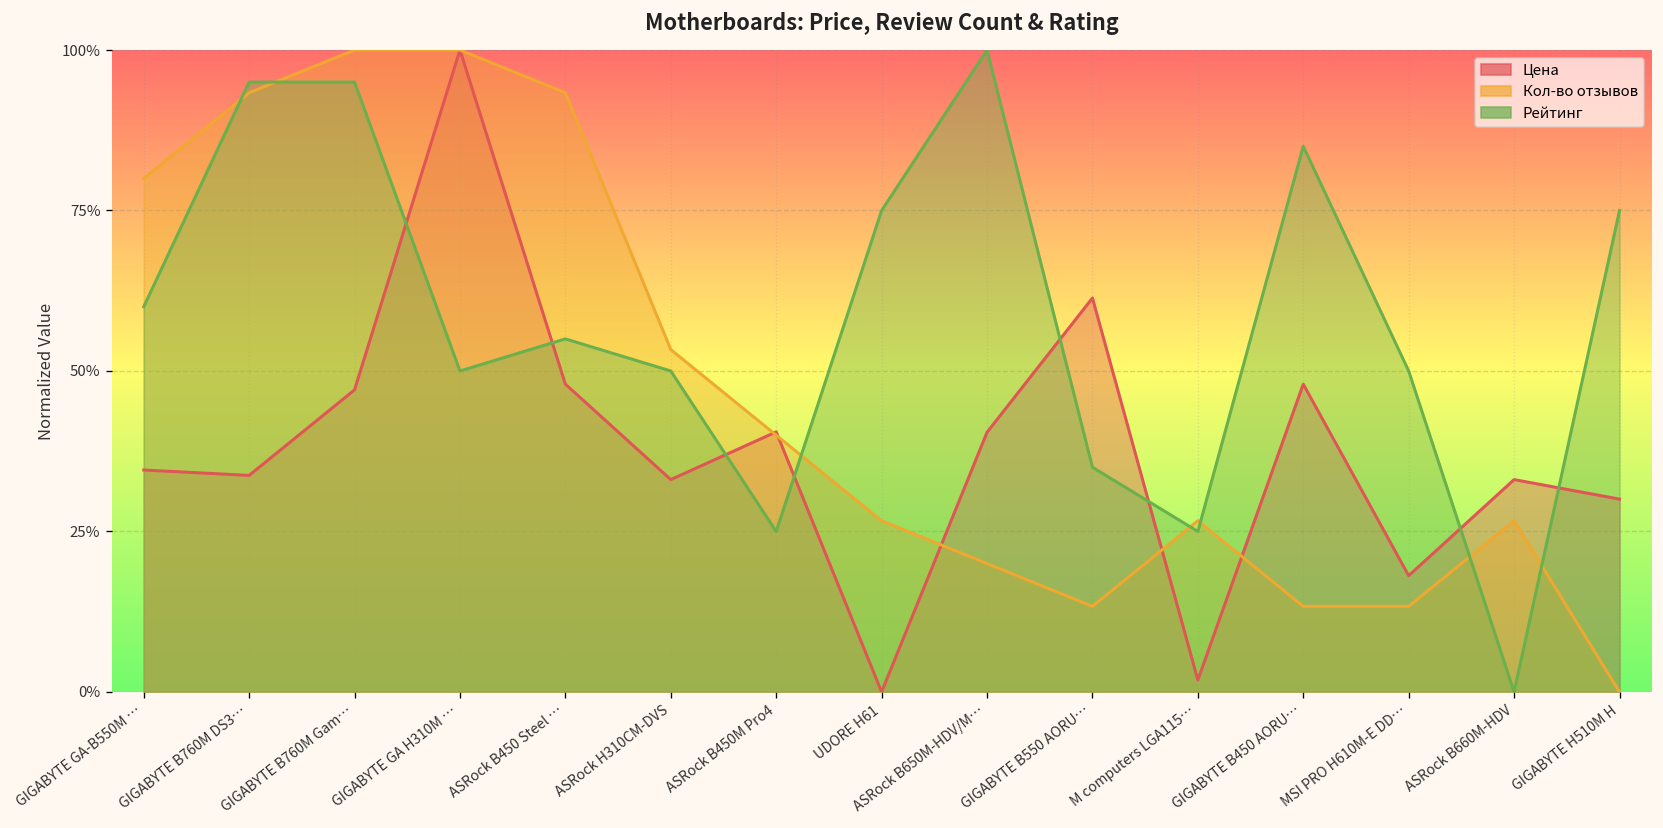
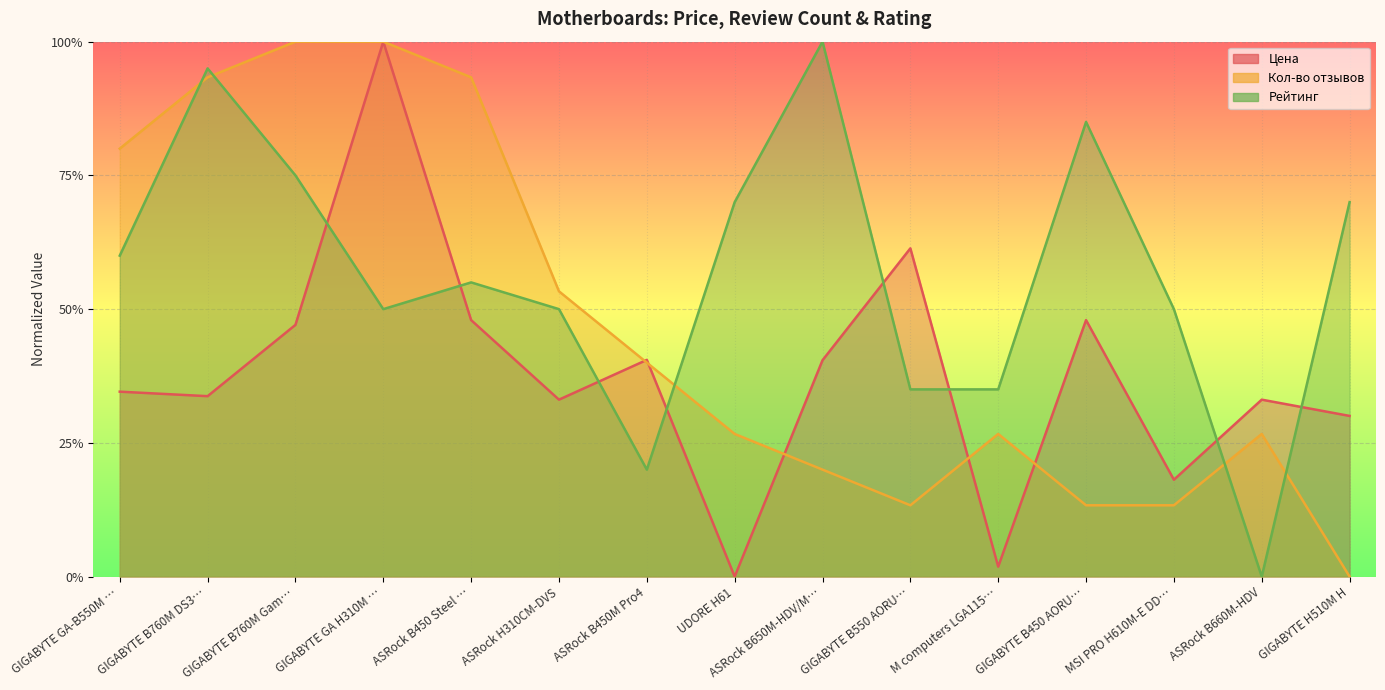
  {
    "Рейтинг": {
      "GIGABYTE GA-B550M …": "60%",
      "GIGABYTE B760M DS3…": "95%",
-     "GIGABYTE B760M Gam…": "95%",
+     "GIGABYTE B760M Gam…": "75%",
      "GIGABYTE GA H310M …": "50%",
      "ASRock B450 Steel …": "55%",
      "ASRock H310CM-DVS": "50%",
-     "ASRock B450M Pro4": "25%",
-     "UDORE H61": "75%",
+     "ASRock B450M Pro4": "20%",
+     "UDORE H61": "70%",
      "ASRock B650M-HDV/M…": "100%",
      "GIGABYTE B550 AORU…": "35%",
-     "M computers LGA115…": "25%",
+     "M computers LGA115…": "35%",
      "GIGABYTE B450 AORU…": "85%",
      "MSI PRO H610M-E DD…": "50%",
      "ASRock B660M-HDV": "0%",
-     "GIGABYTE H510M H": "75%"
+     "GIGABYTE H510M H": "70%"
    }
  }
